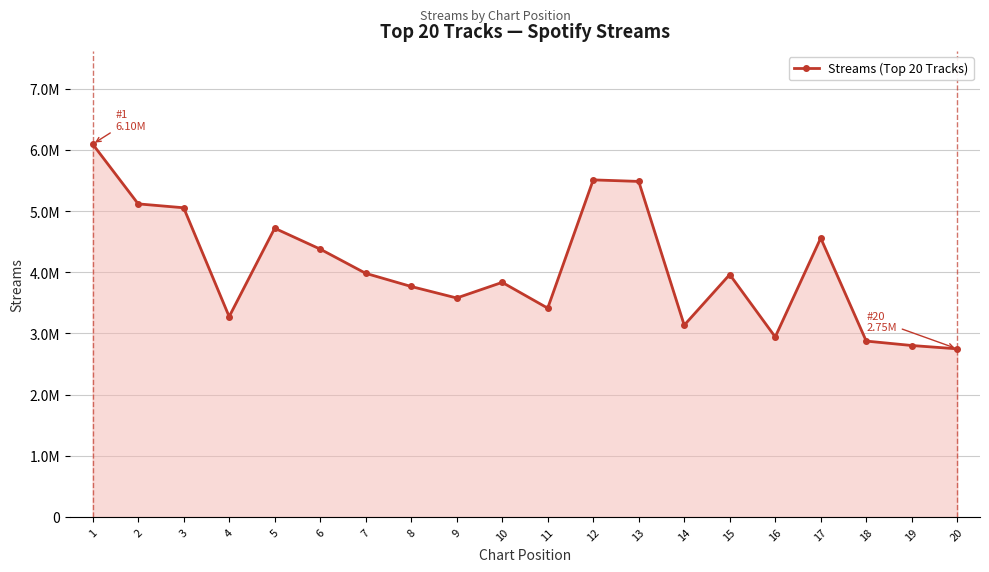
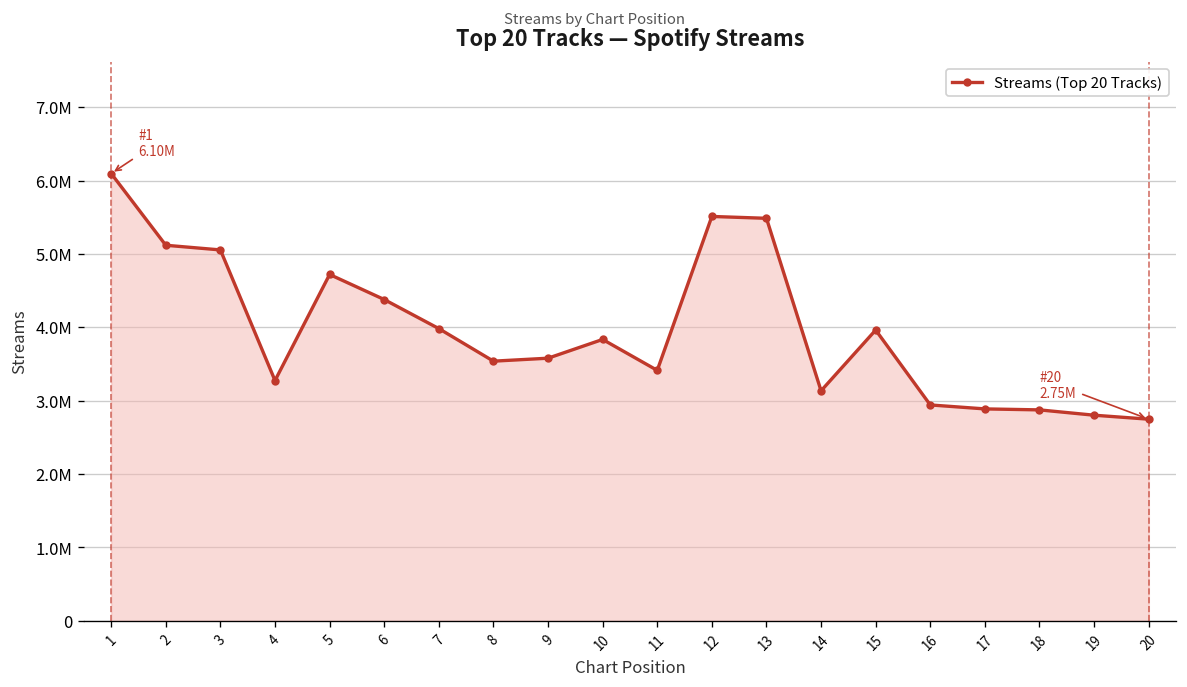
  {
    "2": 5100000,
    "3": 5100000,
    "4": 3300000,
    "5": 4700000,
    "6": 4400000,
    "7": 4000000,
-   "8": 3800000,
+   "8": 3500000,
    "9": 3600000,
    "10": 3800000,
    "11": 3400000,
    "12": 5500000,
    "13": 5500000,
    "14": 3100000,
    "15": 4000000,
    "16": 2900000,
-   "17": 4600000,
+   "17": 2900000,
    "20": 2700000
  }
